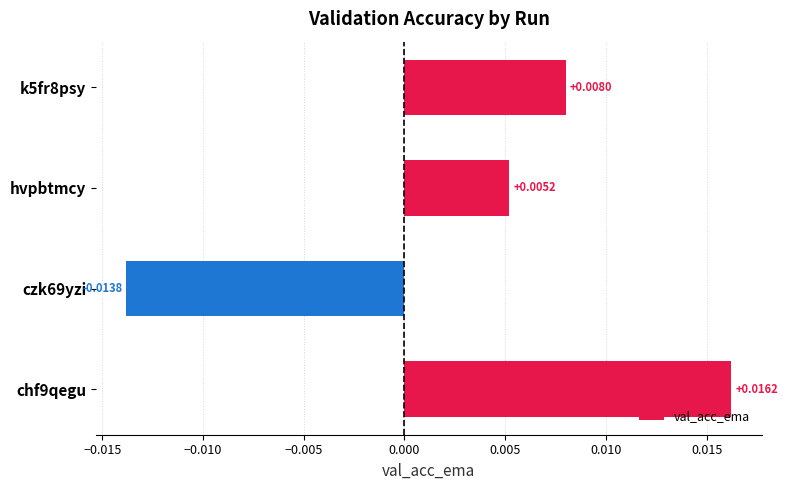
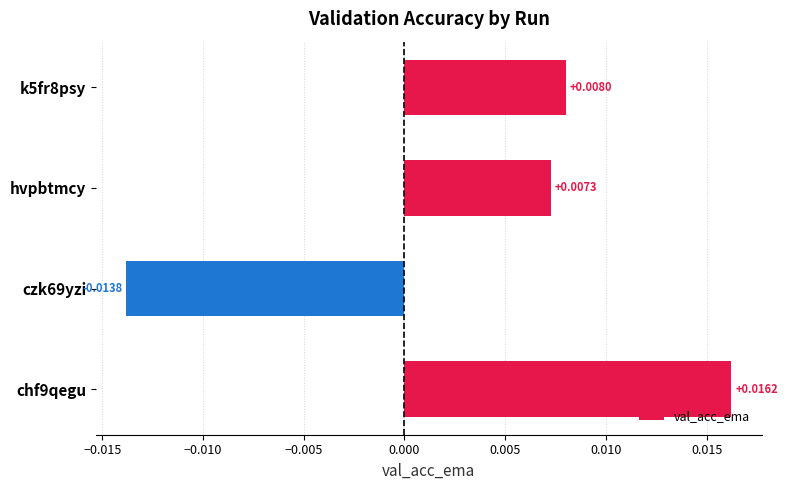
  {
    "k5fr8psy": "+0.0080",
-   "hvpbtmcy": "+0.0052",
+   "hvpbtmcy": "+0.0073",
    "czk69yzi": "-0.0138",
    "chf9qegu": "+0.0162"
  }
